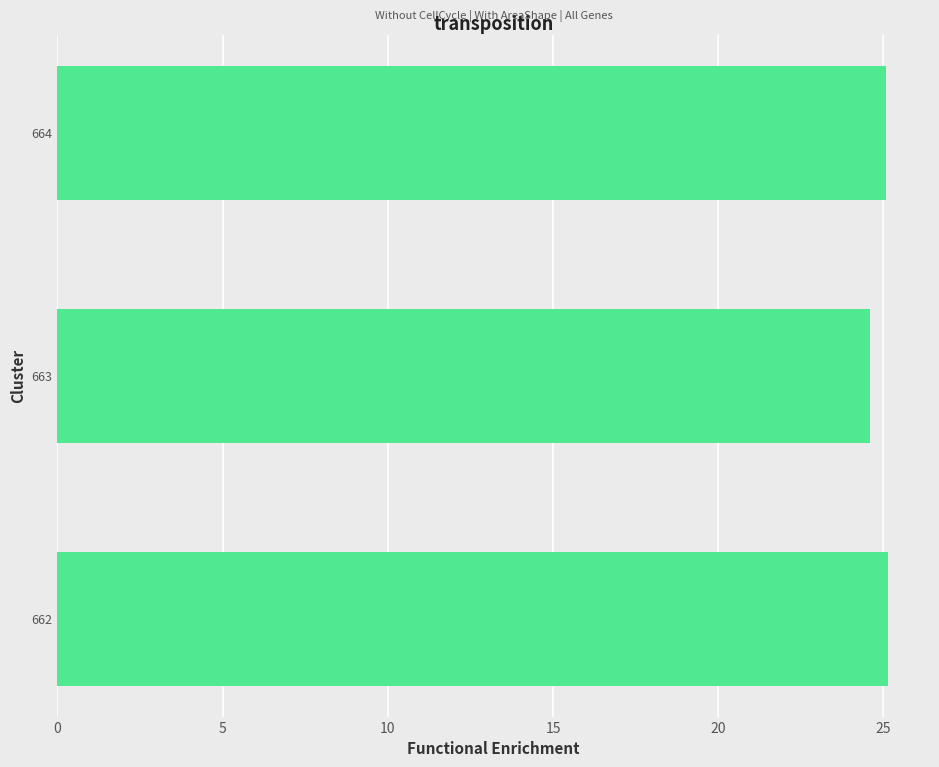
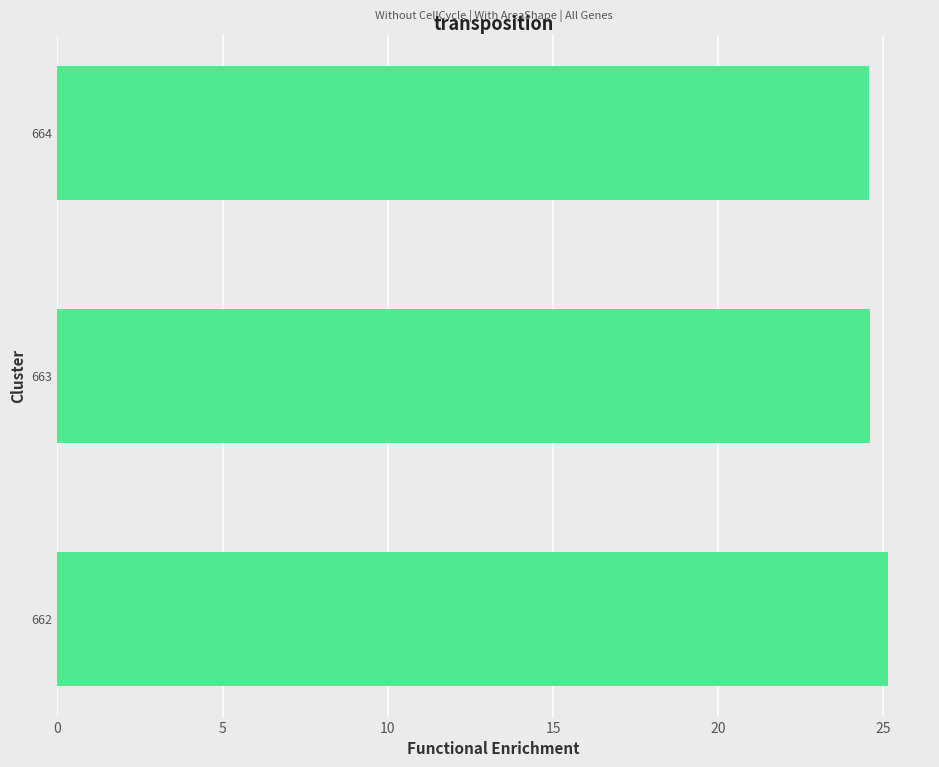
  {
-   "664": 25.1,
+   "664": 24.6,
    "663": 24.6,
    "662": 25.2
  }
